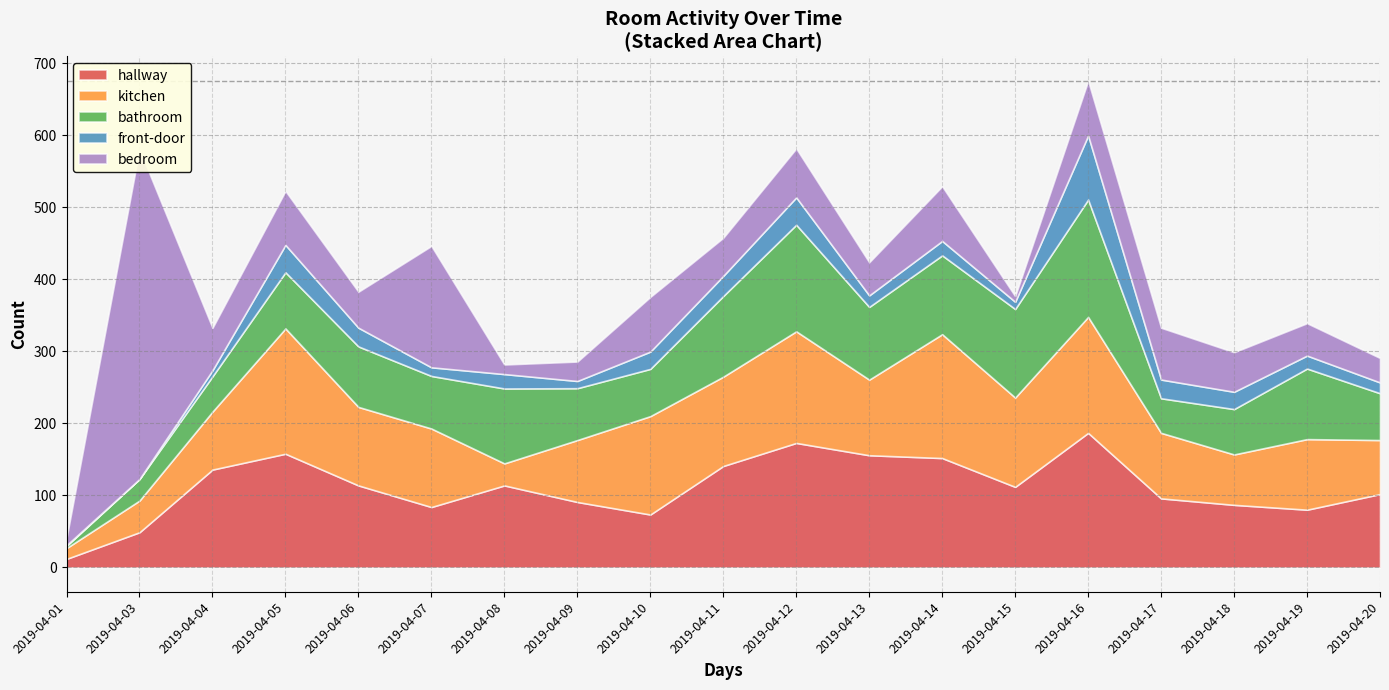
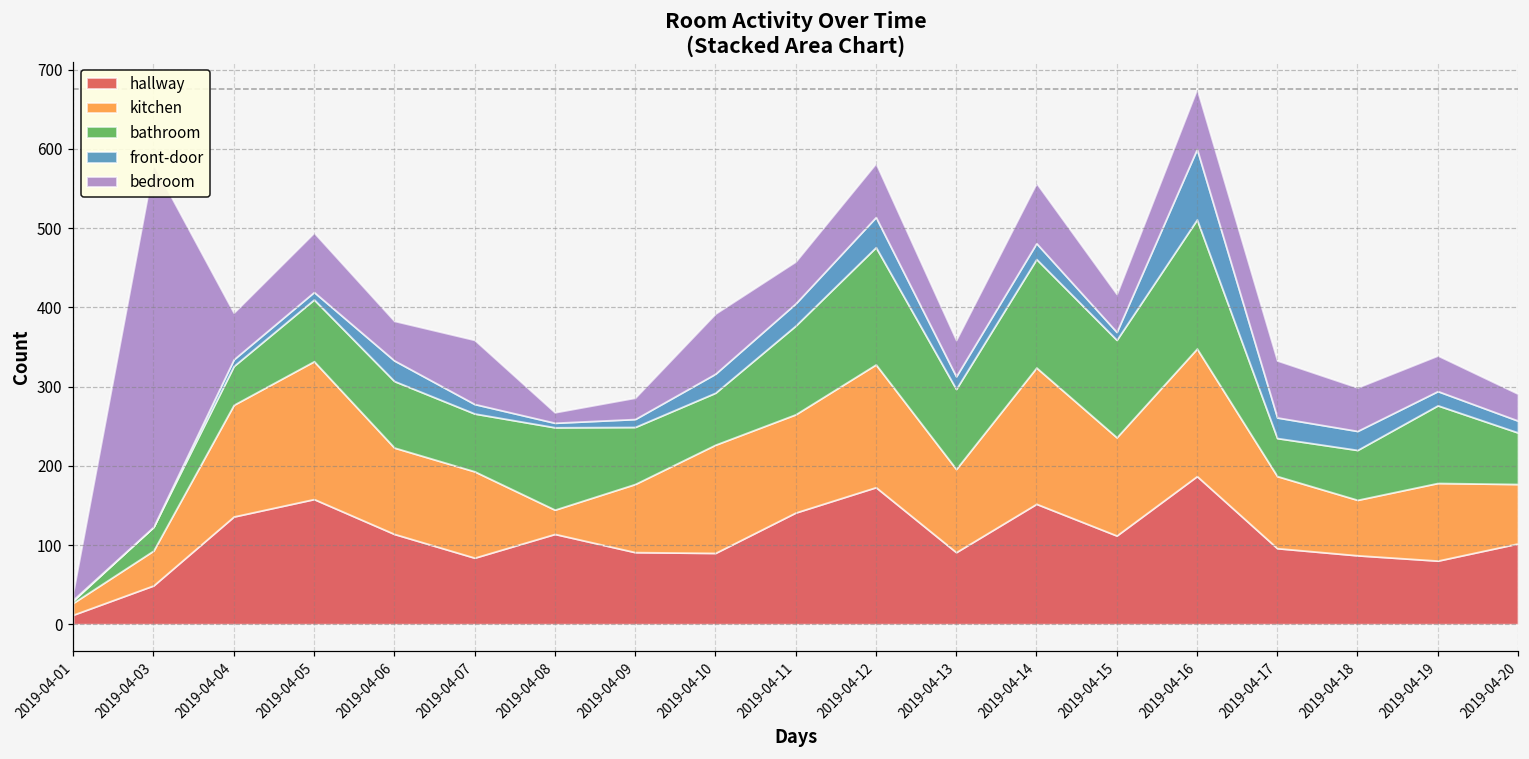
  {
    "hallway": {
      "2019-04-01": 10,
      "2019-04-03": 50,
      "2019-04-04": 140,
      "2019-04-05": 160,
      "2019-04-06": 110,
      "2019-04-07": 80,
      "2019-04-08": 110,
      "2019-04-09": 90,
-     "2019-04-10": 70,
+     "2019-04-10": 90,
      "2019-04-11": 140,
      "2019-04-12": 170,
-     "2019-04-13": 160,
+     "2019-04-13": 90,
      "2019-04-14": 150,
      "2019-04-15": 110,
      "2019-04-16": 190,
      "2019-04-17": 100,
      "2019-04-18": 90,
      "2019-04-19": 80,
      "2019-04-20": 100
    },
    "kitchen": {
      "2019-04-03": 40,
-     "2019-04-04": 80,
+     "2019-04-04": 140,
      "2019-04-05": 170,
      "2019-04-06": 110,
      "2019-04-07": 110,
      "2019-04-08": 30,
      "2019-04-09": 90,
      "2019-04-10": 140,
      "2019-04-11": 120,
      "2019-04-12": 160,
      "2019-04-13": 110,
      "2019-04-14": 170,
      "2019-04-15": 120,
      "2019-04-16": 160,
      "2019-04-17": 90,
      "2019-04-18": 70,
      "2019-04-19": 100,
      "2019-04-20": 80
    },
    "bathroom": {
      "2019-04-04": 50,
      "2019-04-05": 80,
      "2019-04-06": 80,
      "2019-04-07": 70,
      "2019-04-08": 100,
      "2019-04-09": 70,
      "2019-04-10": 70,
      "2019-04-11": 110,
      "2019-04-12": 150,
      "2019-04-13": 100,
-     "2019-04-14": 110,
+     "2019-04-14": 140,
      "2019-04-15": 120,
      "2019-04-16": 160,
      "2019-04-17": 50,
      "2019-04-18": 60,
      "2019-04-19": 100,
      "2019-04-20": 70
    },
    "front-door": {
      "2019-04-04": 10,
-     "2019-04-05": 40,
+     "2019-04-05": 10,
      "2019-04-06": 30,
      "2019-04-07": 10,
-     "2019-04-08": 20,
+     "2019-04-08": 10,
      "2019-04-09": 10,
      "2019-04-10": 20,
      "2019-04-11": 30,
      "2019-04-12": 40,
      "2019-04-13": 20,
      "2019-04-14": 20,
      "2019-04-15": 10,
      "2019-04-16": 90,
      "2019-04-17": 30,
      "2019-04-18": 20,
      "2019-04-19": 20,
      "2019-04-20": 20
    },
    "bedroom": {
      "2019-04-01": 10,
      "2019-04-04": 60,
      "2019-04-05": 80,
      "2019-04-06": 50,
-     "2019-04-07": 170,
+     "2019-04-07": 80,
      "2019-04-08": 10,
      "2019-04-09": 30,
      "2019-04-10": 80,
      "2019-04-11": 50,
      "2019-04-12": 70,
      "2019-04-13": 50,
      "2019-04-14": 80,
-     "2019-04-15": 10,
+     "2019-04-15": 50,
      "2019-04-16": 80,
      "2019-04-17": 70,
      "2019-04-18": 60,
      "2019-04-19": 50,
      "2019-04-20": 30
    }
  }
